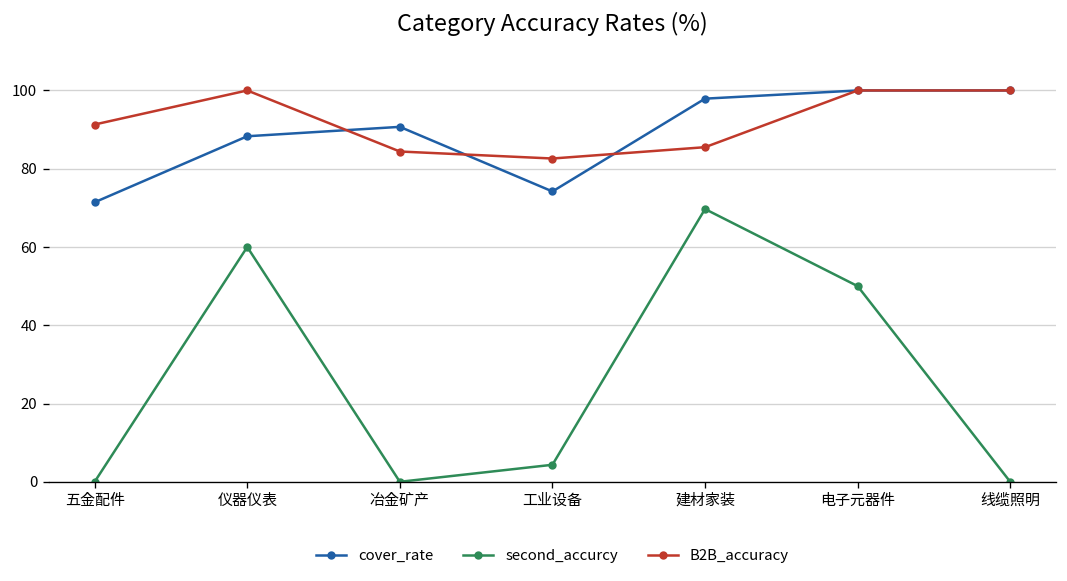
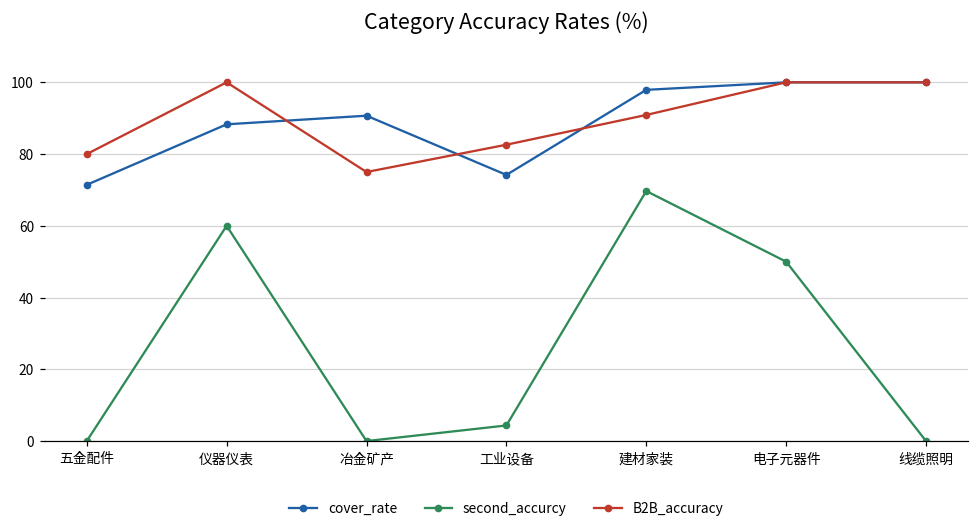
  {
    "cover_rate": {
      "五金配件": 71,
      "仪器仪表": 88,
      "冶金矿产": 91,
      "工业设备": 74,
      "建材家装": 98
    },
    "second_accurcy": {
      "五金配件": 0,
      "仪器仪表": 60,
      "冶金矿产": 0,
      "工业设备": 4,
      "建材家装": 70,
      "电子元器件": 50,
      "线缆照明": 0
    },
    "B2B_accuracy": {
-     "五金配件": 91,
+     "五金配件": 80,
      "仪器仪表": 100,
-     "冶金矿产": 84,
+     "冶金矿产": 75,
      "工业设备": 83,
-     "建材家装": 86
+     "建材家装": 91
    }
  }
